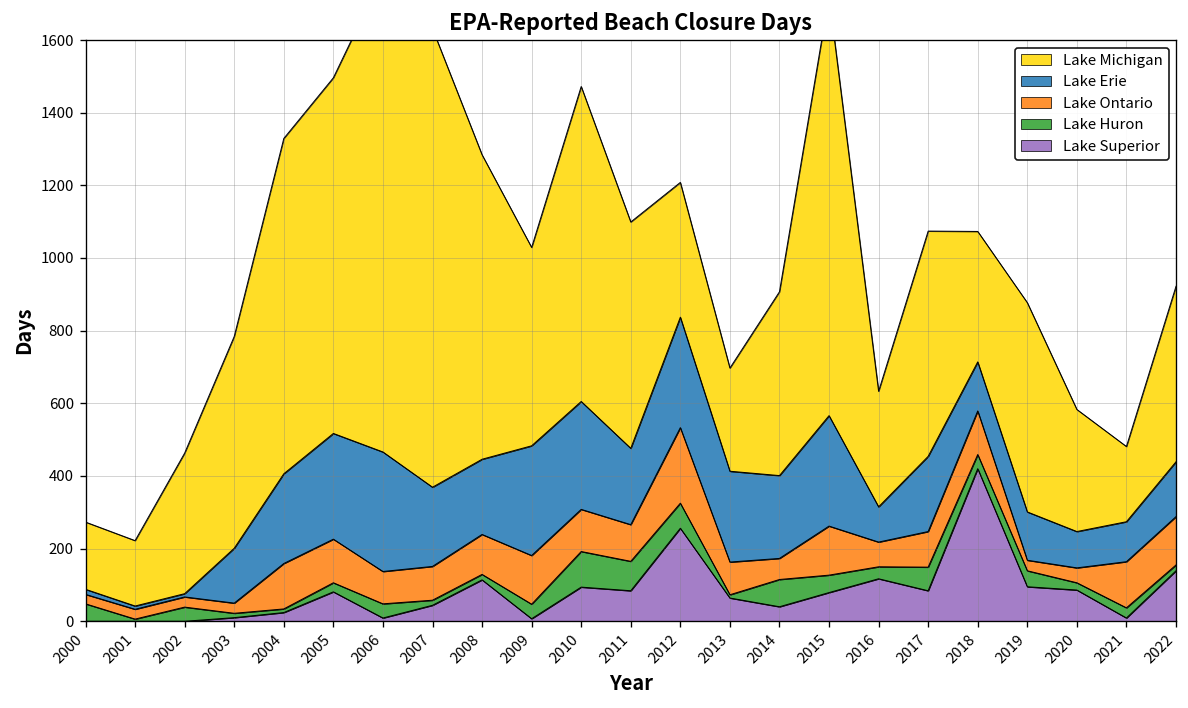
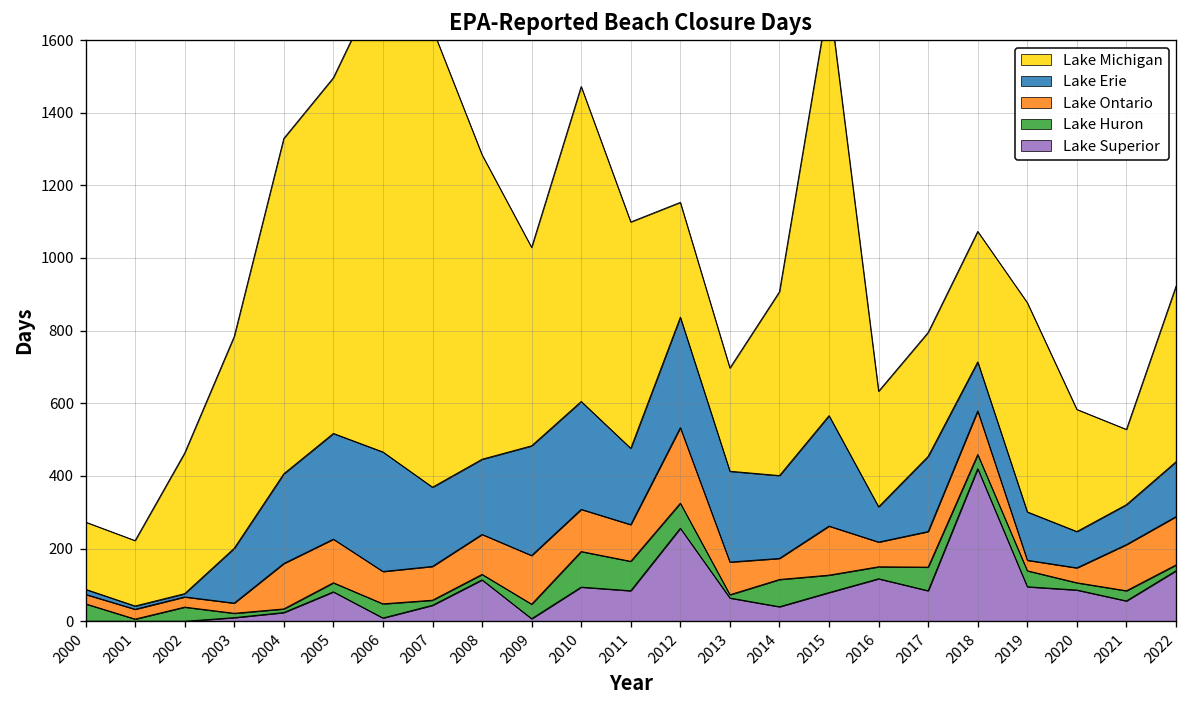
  {
    "Lake Superior": {
      "2000": 0,
      "2002": 0,
      "2003": 10,
      "2004": 20,
      "2005": 80,
      "2006": 10,
      "2007": 40,
      "2008": 110,
      "2009": 10,
      "2010": 90,
      "2011": 80,
      "2012": 260,
      "2013": 60,
      "2014": 40,
      "2015": 80,
      "2016": 120,
      "2017": 80,
      "2018": 420,
      "2019": 100,
      "2020": 90,
-     "2021": 10,
+     "2021": 60,
      "2022": 140
    },
    "Lake Huron": {
      "2000": 50,
      "2002": 40,
      "2003": 10,
      "2004": 10,
      "2005": 30,
      "2006": 40,
      "2007": 10,
      "2008": 20,
      "2009": 40,
      "2010": 100,
      "2011": 80,
      "2012": 70,
      "2013": 10,
      "2014": 80,
      "2015": 50,
      "2016": 30,
      "2017": 70,
      "2018": 40,
      "2019": 40,
      "2020": 20,
      "2021": 30,
      "2022": 20
    },
    "Lake Ontario": {
      "2000": 30,
      "2001": 30,
      "2002": 30,
      "2003": 30,
      "2004": 130,
      "2005": 120,
      "2006": 90,
      "2007": 90,
      "2008": 110,
      "2009": 130,
      "2010": 120,
      "2011": 100,
      "2012": 210,
      "2013": 90,
      "2014": 60,
      "2015": 140,
      "2016": 70,
      "2017": 100,
      "2018": 120,
      "2019": 30,
      "2020": 40,
      "2021": 130,
      "2022": 130
    },
    "Lake Erie": {
      "2000": 10,
      "2001": 10,
      "2002": 10,
      "2003": 150,
      "2004": 250,
      "2005": 290,
      "2006": 330,
      "2007": 220,
      "2008": 210,
      "2009": 300,
      "2010": 300,
      "2011": 210,
      "2012": 300,
      "2013": 250,
      "2014": 230,
      "2015": 300,
      "2016": 100,
      "2017": 210,
      "2018": 140,
      "2019": 130,
      "2020": 100,
      "2021": 110,
      "2022": 150
    },
    "Lake Michigan": {
      "2000": 190,
      "2001": 180,
      "2002": 390,
      "2003": 580,
      "2004": 920,
      "2005": 980,
      "2008": 840,
      "2009": 550,
      "2010": 870,
      "2011": 620,
-     "2012": 370,
+     "2012": 320,
      "2013": 280,
      "2014": 510,
      "2016": 320,
-     "2017": 620,
+     "2017": 340,
      "2018": 360,
      "2019": 580,
      "2020": 340,
      "2021": 210,
      "2022": 480
    }
  }
